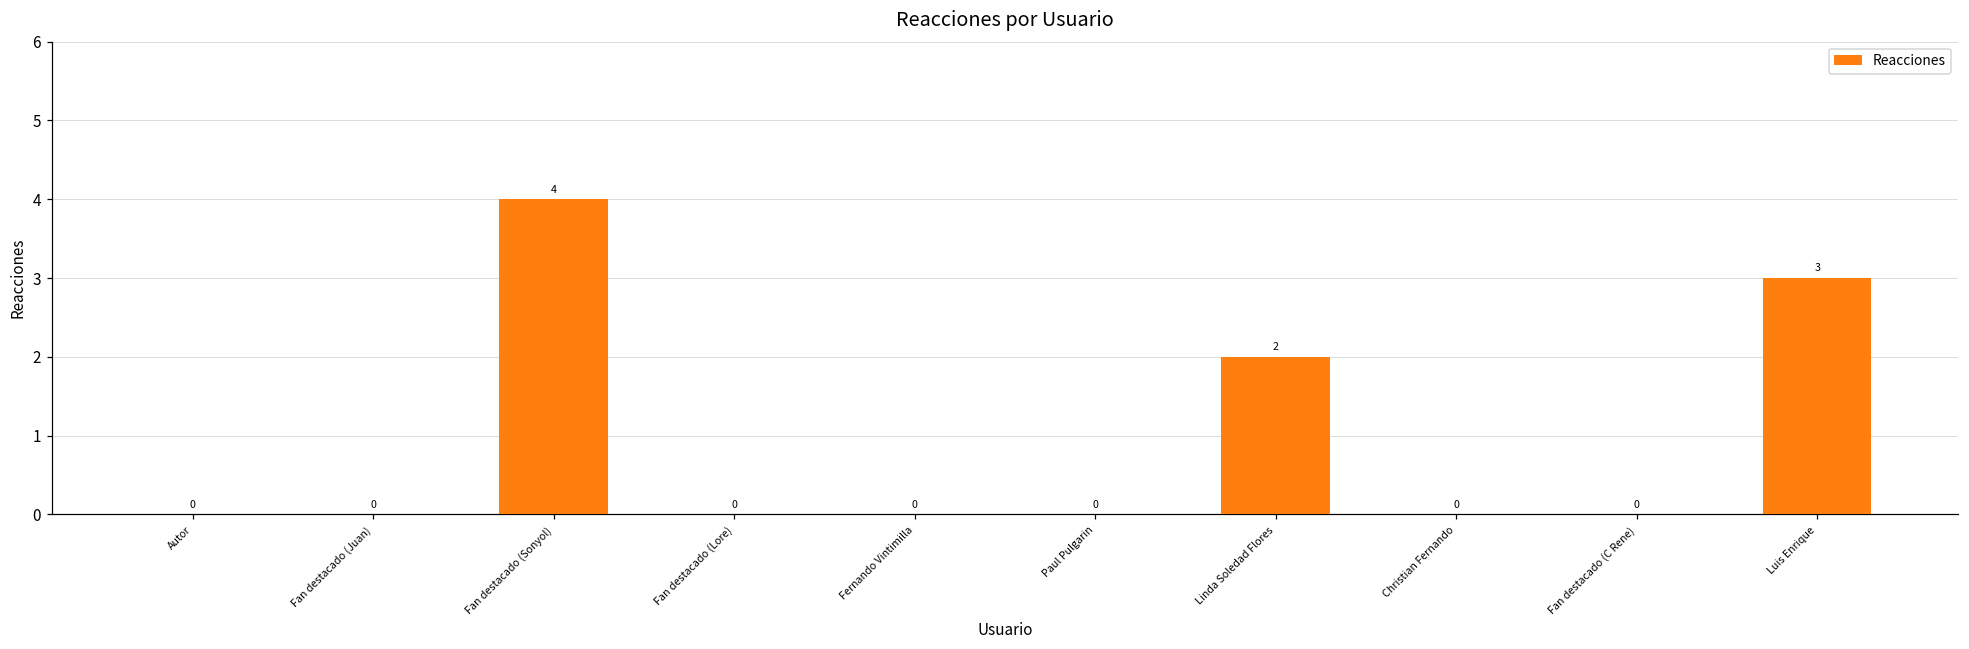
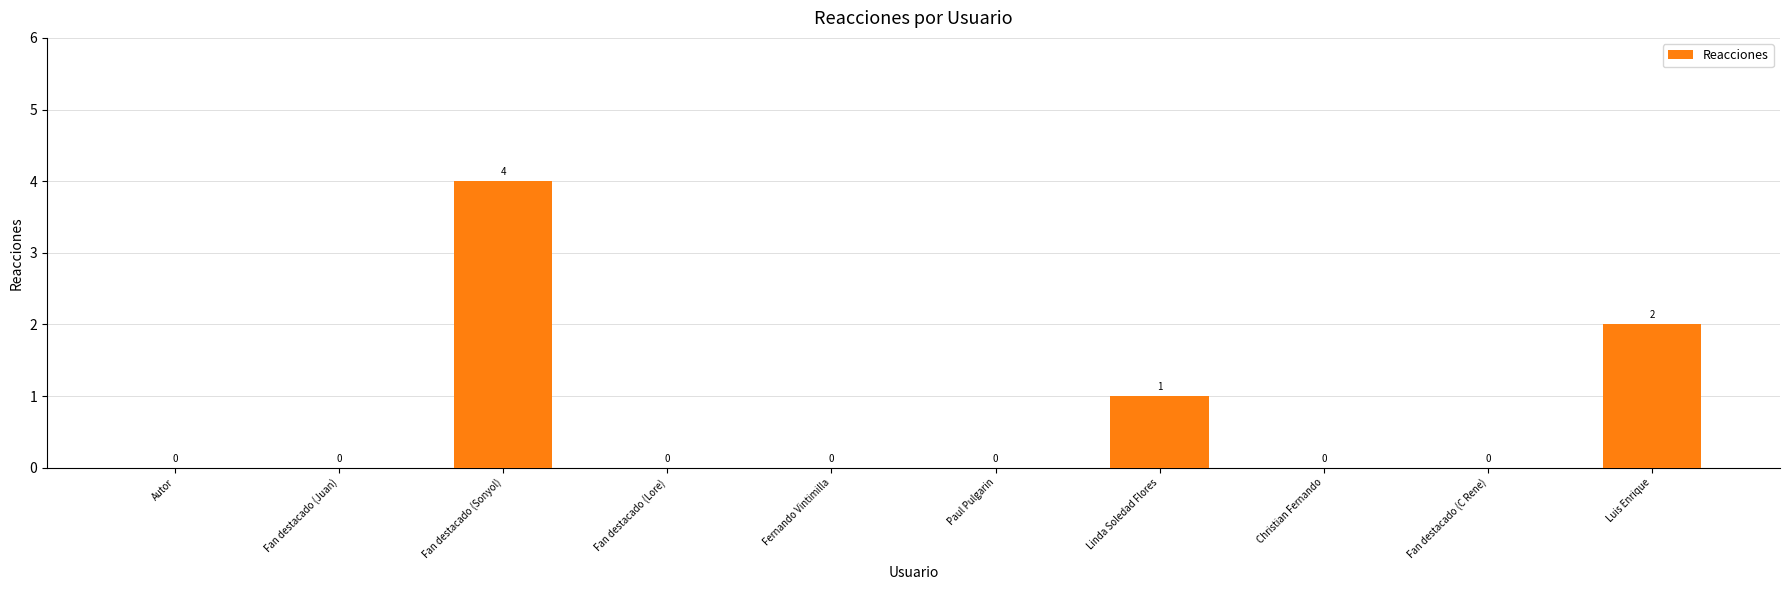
  {
    "Autor": 0,
    "Fan destacado (Juan)": 0,
    "Fan destacado (Sonyol)": 4,
    "Fan destacado (Lore)": 0,
    "Fernando Vintimilla": 0,
    "Paul Pulgarin": 0,
-   "Linda Soledad Flores": 2,
+   "Linda Soledad Flores": 1,
    "Christian Fernando": 0,
    "Fan destacado (C Rene)": 0,
-   "Luis Enrique": 3
+   "Luis Enrique": 2
  }
